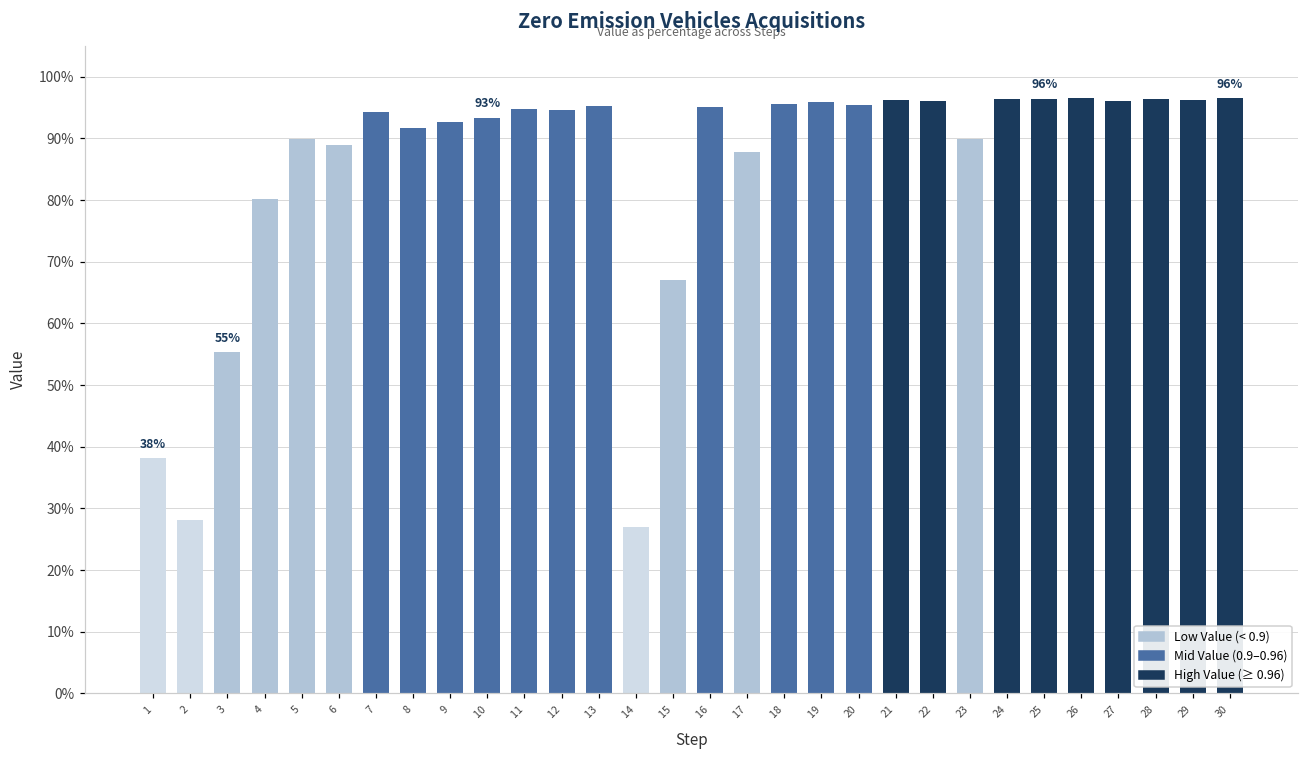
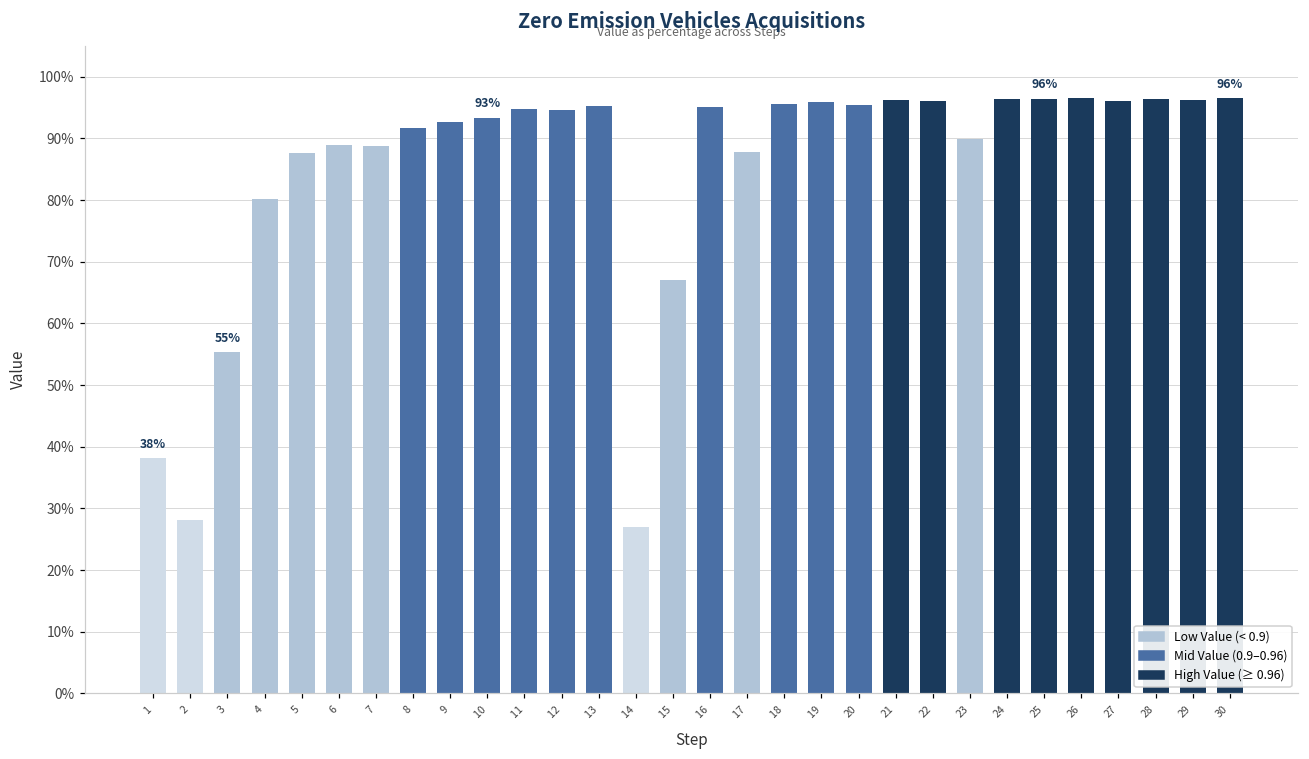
  {
    "2": "28%",
    "4": "80%",
-   "5": "90%",
+   "5": "88%",
    "6": "89%",
-   "7": "94%",
+   "7": "89%",
    "8": "92%",
    "11": "95%",
    "12": "95%",
    "13": "95%",
    "14": "27%",
    "15": "67%",
    "16": "95%",
    "17": "88%",
    "18": "96%",
    "19": "96%",
    "20": "95%",
    "21": "96%",
    "22": "96%",
    "23": "90%",
    "26": "97%",
    "27": "96%",
    "28": "96%"
  }
